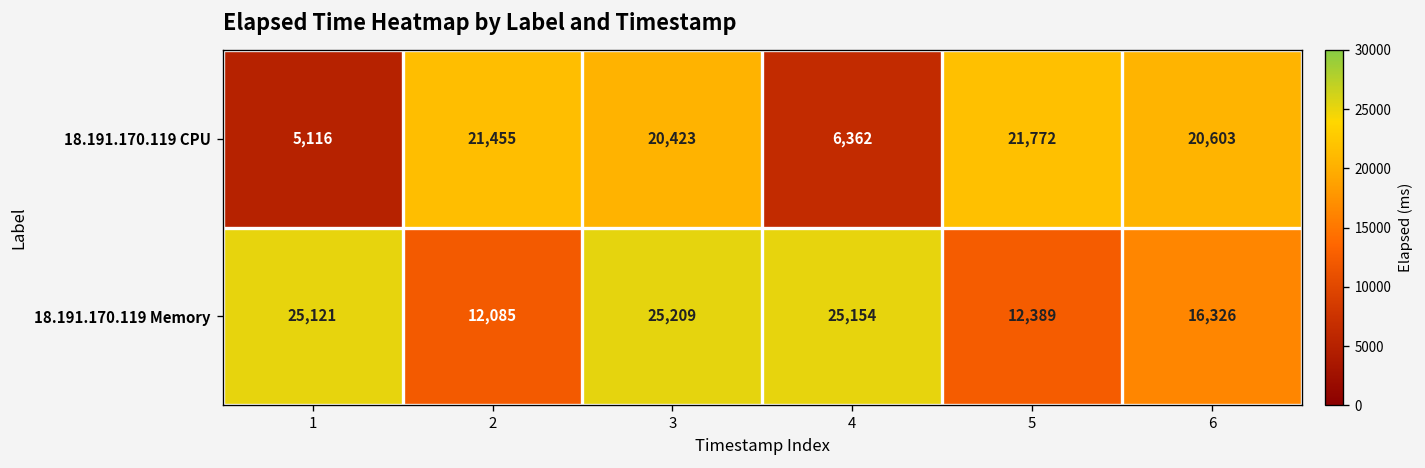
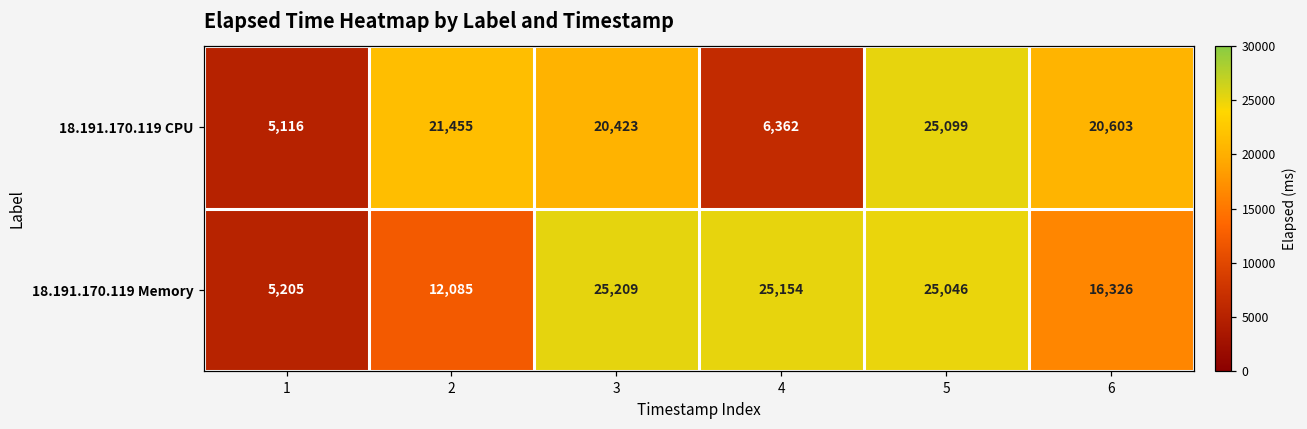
  {
    "18.191.170.119 CPU": {
      "1": "5,116",
      "2": "21,455",
      "3": "20,423",
      "4": "6,362",
-     "5": "21,772",
+     "5": "25,099",
      "6": "20,603"
    },
    "18.191.170.119 Memory": {
-     "1": "25,121",
+     "1": "5,205",
      "2": "12,085",
      "3": "25,209",
      "4": "25,154",
-     "5": "12,389",
+     "5": "25,046",
      "6": "16,326"
    }
  }
